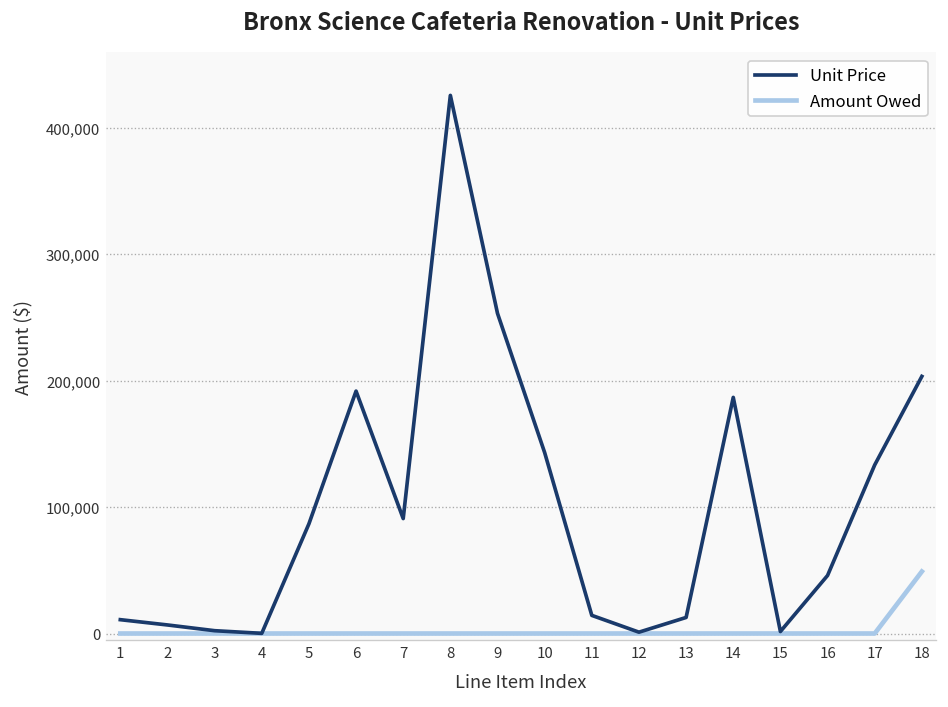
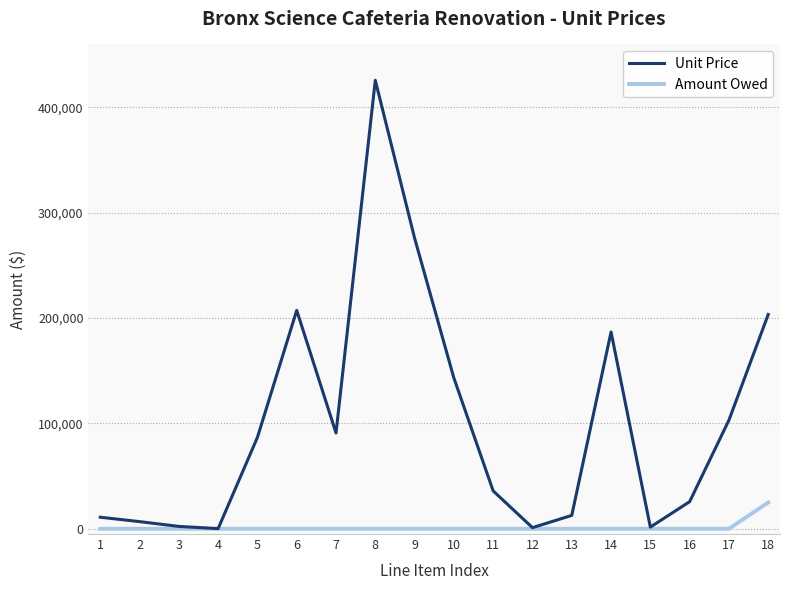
  {
    "Unit Price": {
      "1": "11,000",
      "2": "7,000",
      "5": "87,000",
-     "6": "192,000",
+     "6": "207,000",
      "7": "91,000",
      "8": "426,000",
-     "9": "253,000",
+     "9": "276,000",
      "10": "143,000",
-     "11": "14,000",
+     "11": "36,000",
      "13": "13,000",
      "14": "187,000",
-     "16": "46,000",
-     "17": "133,000",
+     "16": "26,000",
+     "17": "103,000",
      "18": "203,000"
    },
    "Amount Owed": {
      "1": "0",
      "2": "0",
      "5": "0",
      "6": "0",
      "7": "0",
      "8": "0",
      "9": "0",
      "10": "0",
      "11": "0",
      "13": "0",
      "14": "0",
      "16": "0",
      "17": "0",
-     "18": "49,000"
+     "18": "25,000"
    }
  }
